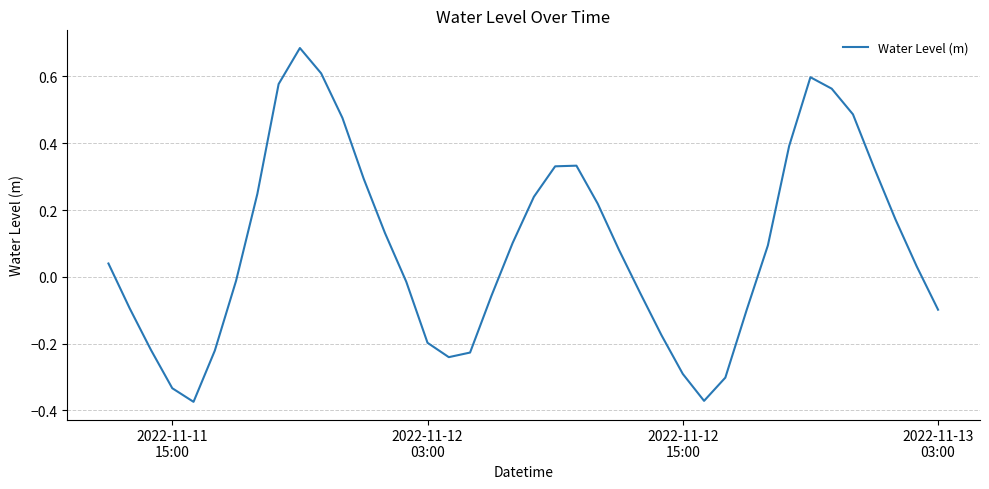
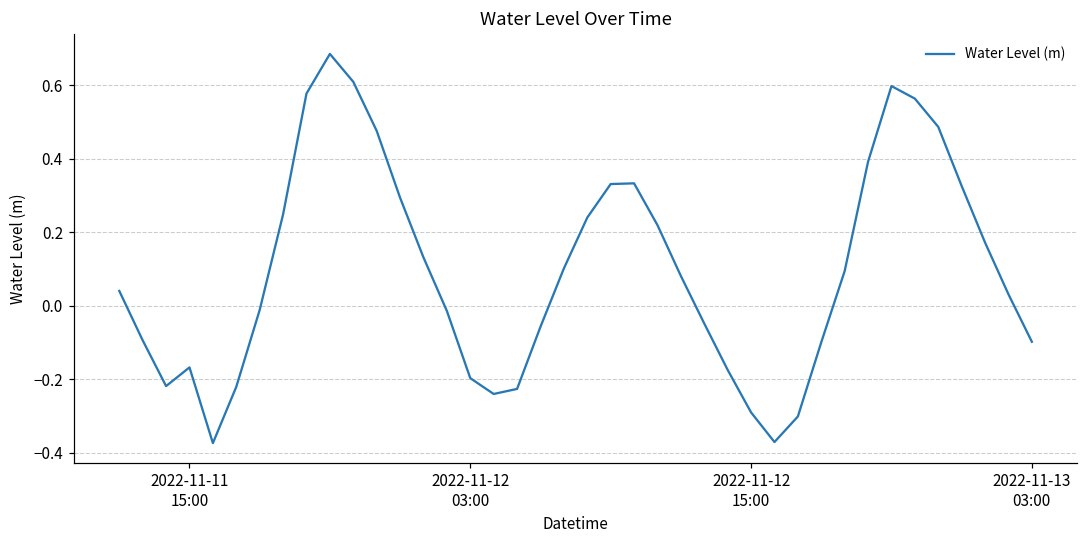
  {
-   "2022-11-11 15:00": -0.33,
+   "2022-11-11 15:00": -0.17,
    "2022-11-12 03:00": -0.20,
    "2022-11-12 15:00": -0.29,
    "2022-11-13 03:00": -0.10
  }
